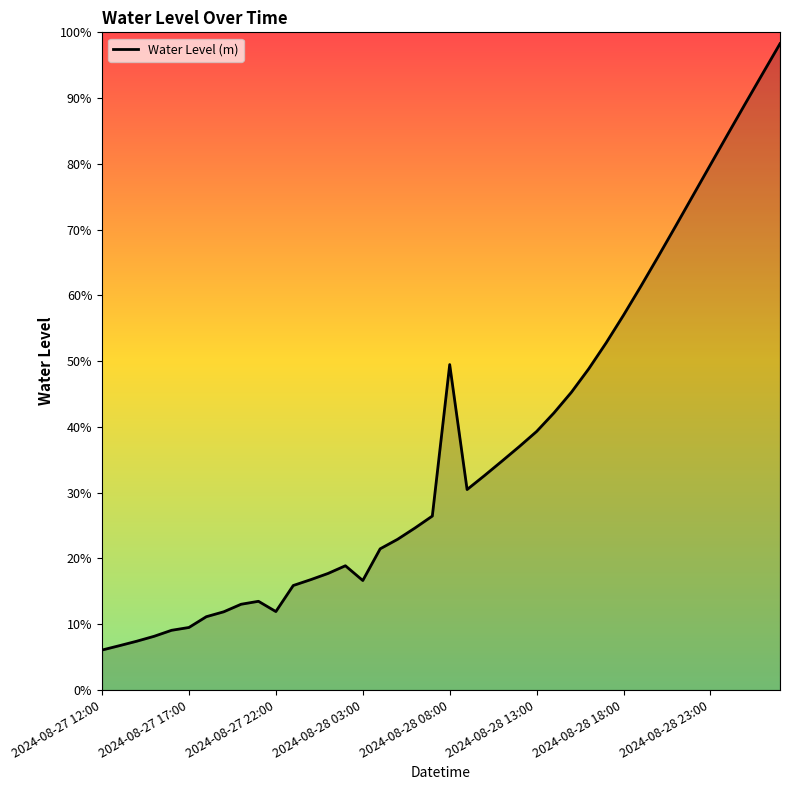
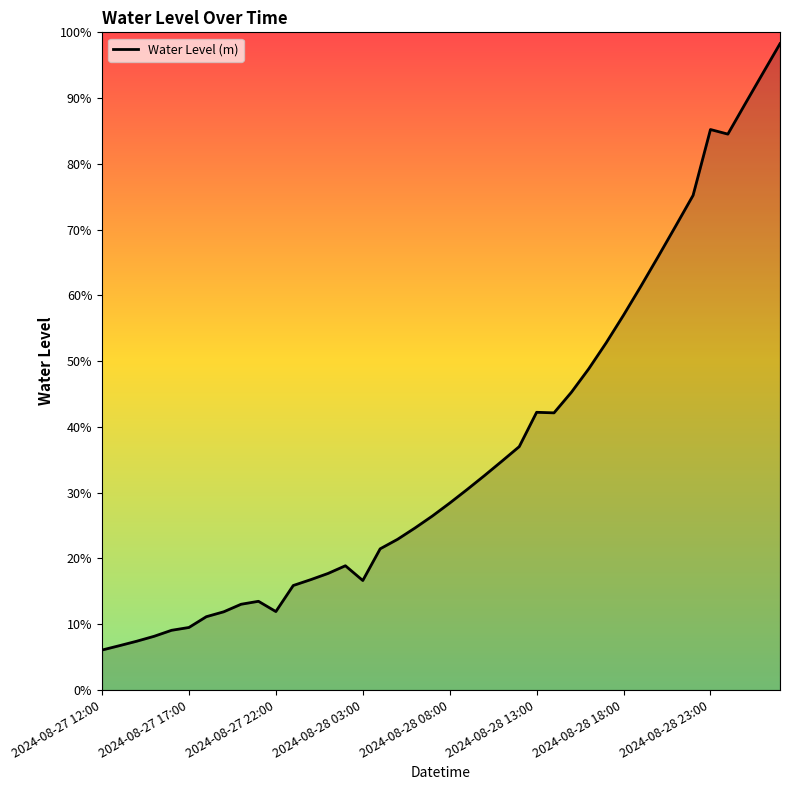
  {
    "2024-08-27 12:00": "6%",
    "2024-08-27 17:00": "10%",
    "2024-08-27 22:00": "12%",
    "2024-08-28 03:00": "17%",
-   "2024-08-28 08:00": "49%",
-   "2024-08-28 13:00": "39%",
+   "2024-08-28 08:00": "28%",
+   "2024-08-28 13:00": "42%",
    "2024-08-28 18:00": "57%",
-   "2024-08-28 23:00": "80%"
+   "2024-08-28 23:00": "85%"
  }
